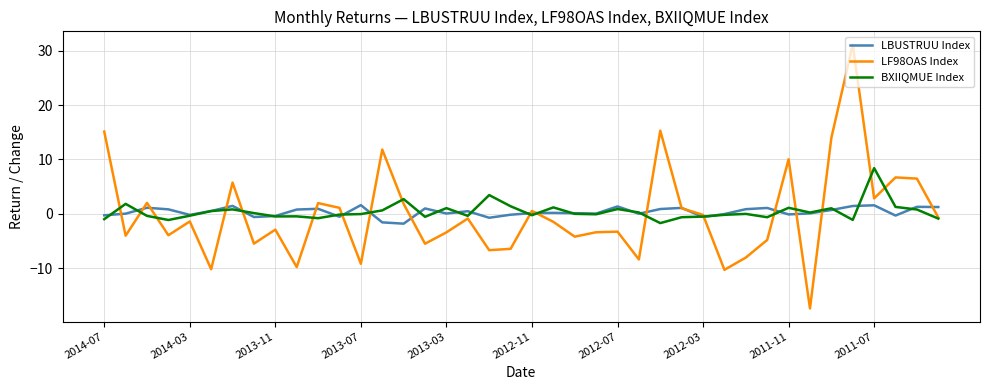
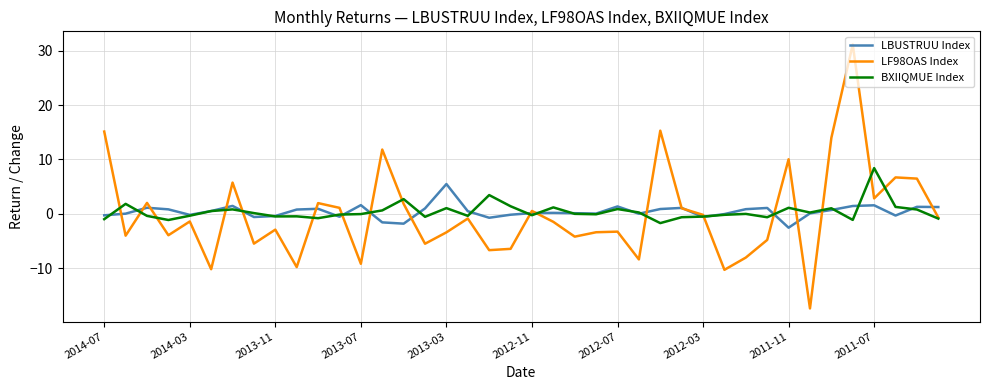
  {
    "LBUSTRUU Index": {
      "2014-07": 0,
      "2013-07": 2,
-     "2013-03": 0,
+     "2013-03": 5,
      "2012-07": 1,
-     "2011-11": 0,
+     "2011-11": -3,
      "2011-07": 2
    },
    "LF98OAS Index": {
      "2014-07": 15,
      "2014-03": -1,
      "2013-11": -3,
      "2013-07": -9,
      "2013-03": -3,
      "2012-07": -3,
      "2011-11": 10,
      "2011-07": 3
    },
    "BXIIQMUE Index": {
      "2014-07": -1,
      "2013-07": 0,
      "2013-03": 1,
      "2012-07": 1,
      "2011-11": 1,
      "2011-07": 8
    }
  }
